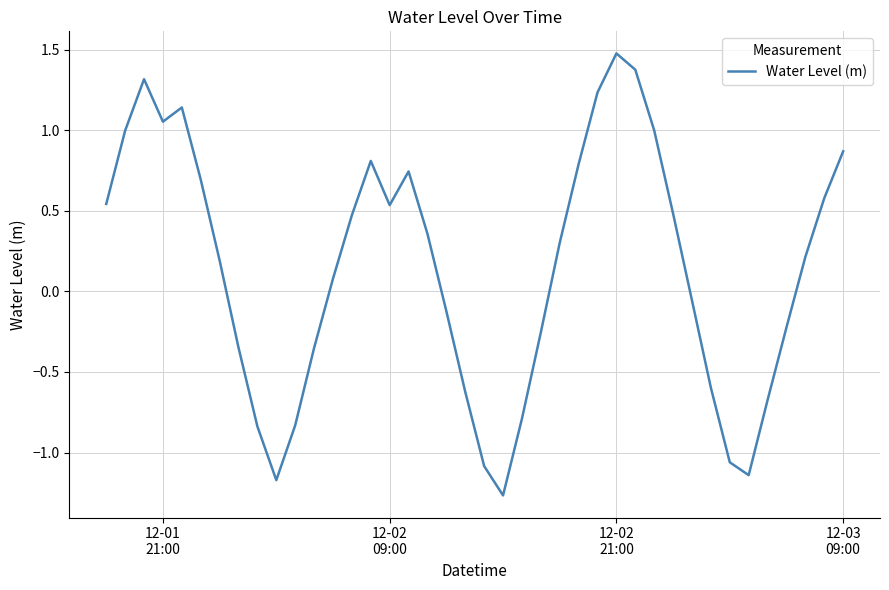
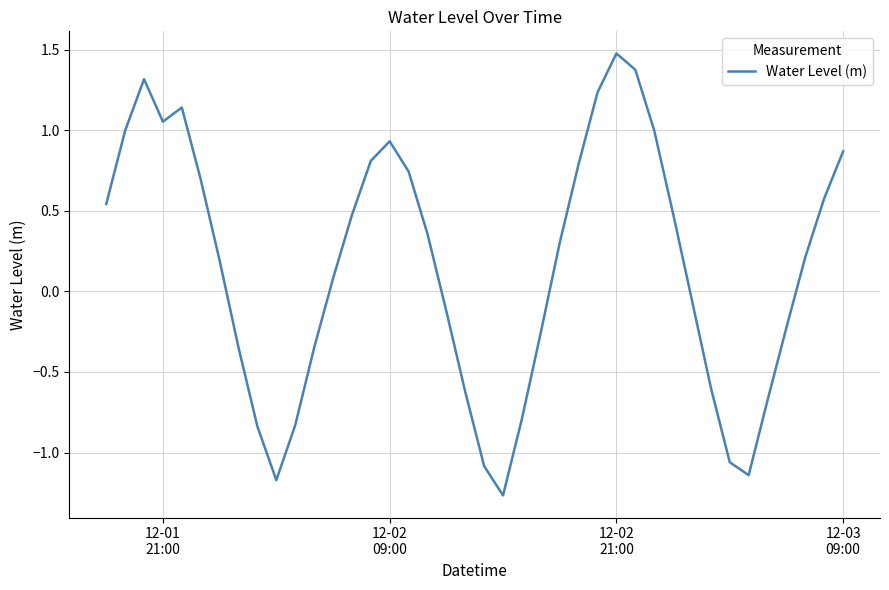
  {
    "12-01 21:00": 1.05,
-   "12-02 09:00": 0.53,
+   "12-02 09:00": 0.93,
    "12-02 21:00": 1.48,
    "12-03 09:00": 0.87
  }
